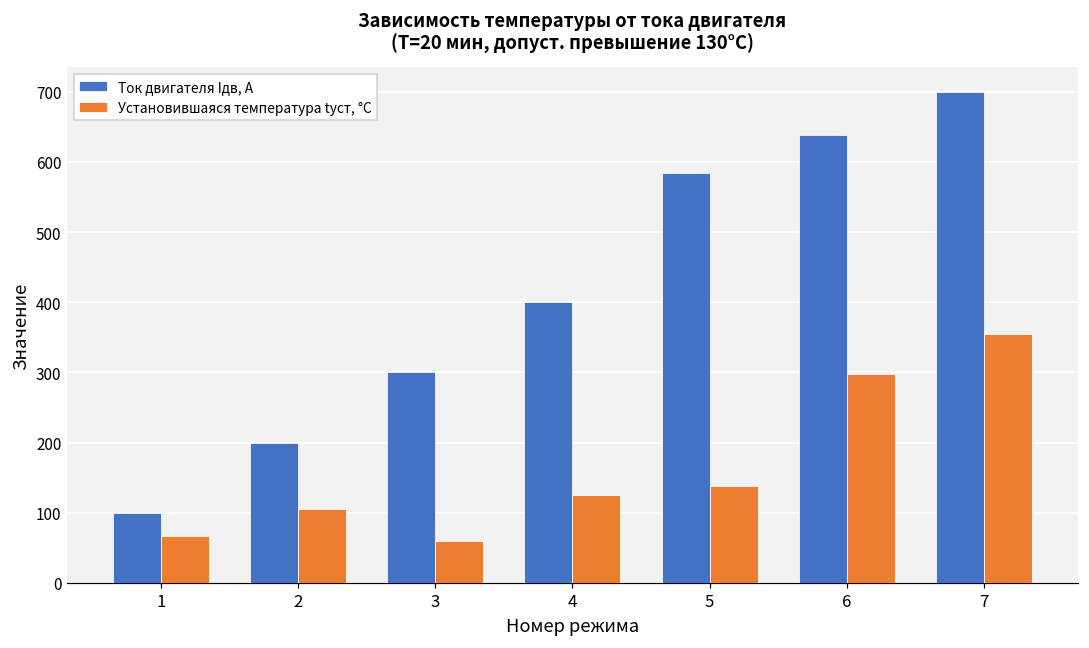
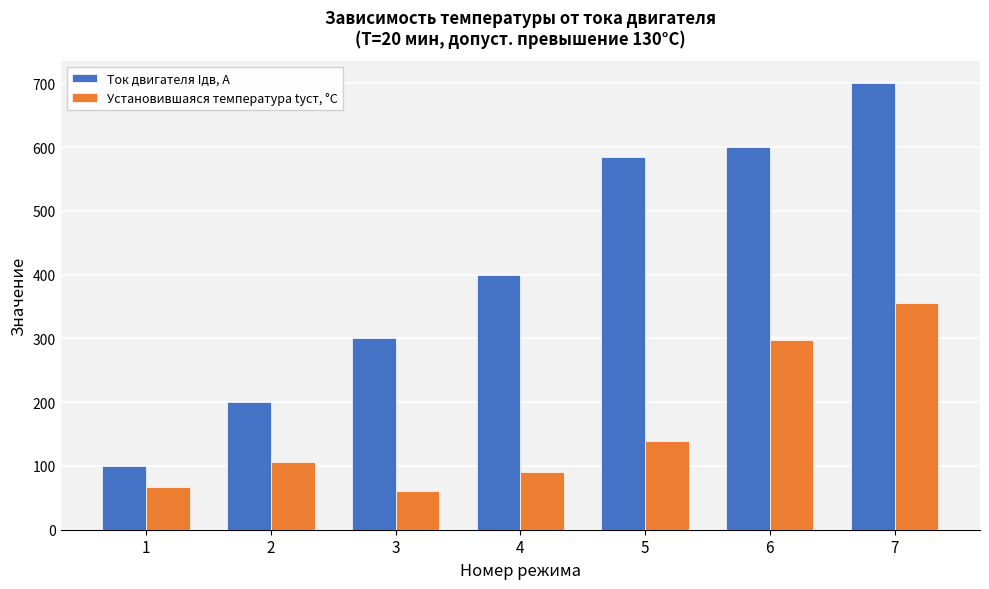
  {
    "Ток двигателя Iдв, А": {
      "1": 100,
      "2": 200,
      "3": 300,
      "4": 400,
      "5": 580,
-     "6": 640,
+     "6": 600,
      "7": 700
    },
    "Установившаяся температура tуст, °C": {
      "1": 70,
      "2": 110,
      "3": 60,
-     "4": 130,
+     "4": 90,
      "5": 140,
      "6": 300,
      "7": 360
    }
  }
